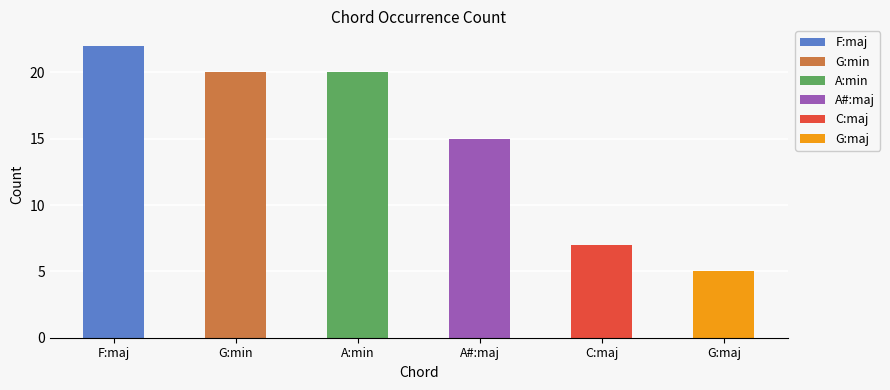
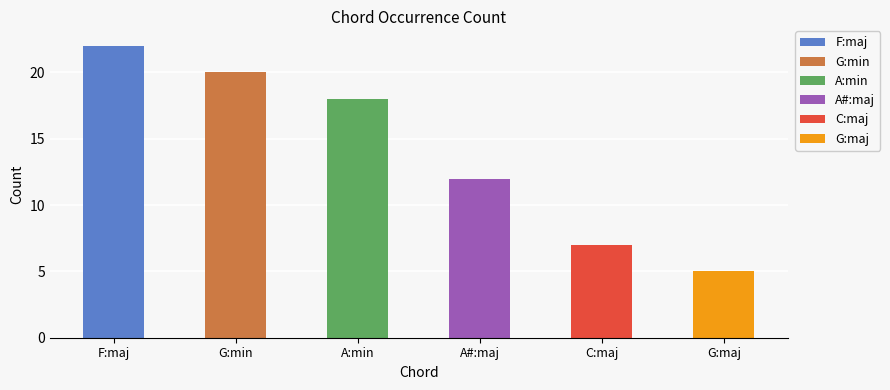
  {
    "F:maj": 22,
    "G:min": 20,
-   "A:min": 20,
-   "A#:maj": 15,
+   "A:min": 18,
+   "A#:maj": 12,
    "C:maj": 7,
    "G:maj": 5
  }
